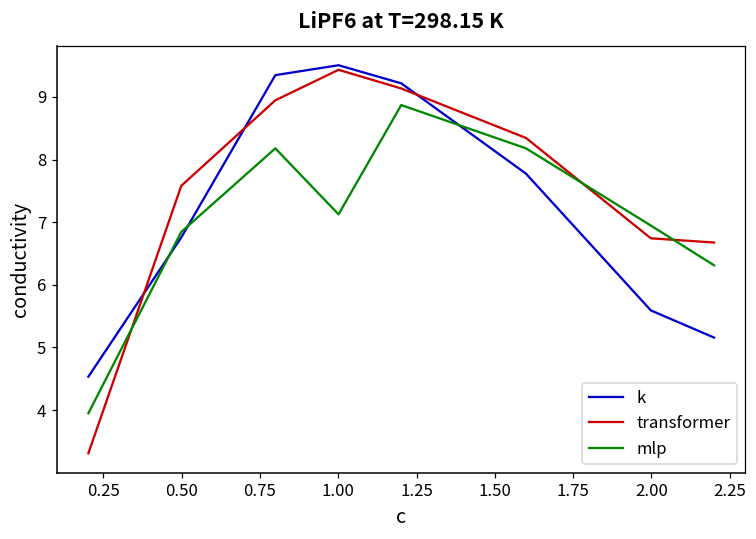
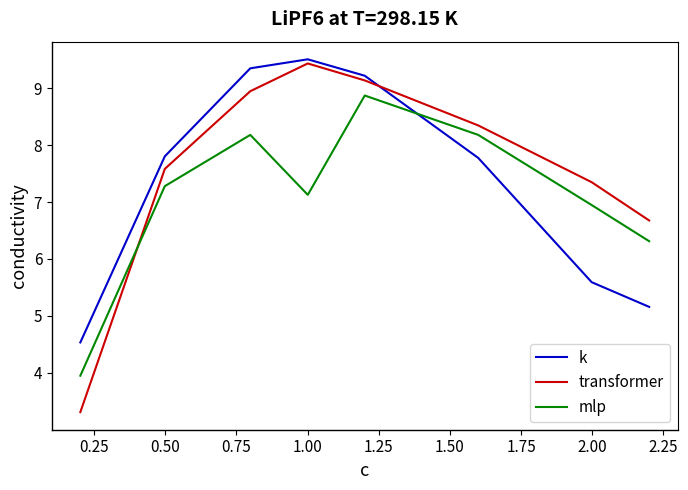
  {
    "k": {
-     "0.50": 6.8,
+     "0.50": 7.8,
      "1.00": 9.5,
      "2.00": 5.6
    },
    "transformer": {
      "0.50": 7.6,
      "1.00": 9.4,
-     "2.00": 6.7
+     "2.00": 7.3
    },
    "mlp": {
-     "0.50": 6.8,
+     "0.50": 7.3,
      "1.00": 7.1,
      "2.00": 6.9
    }
  }
